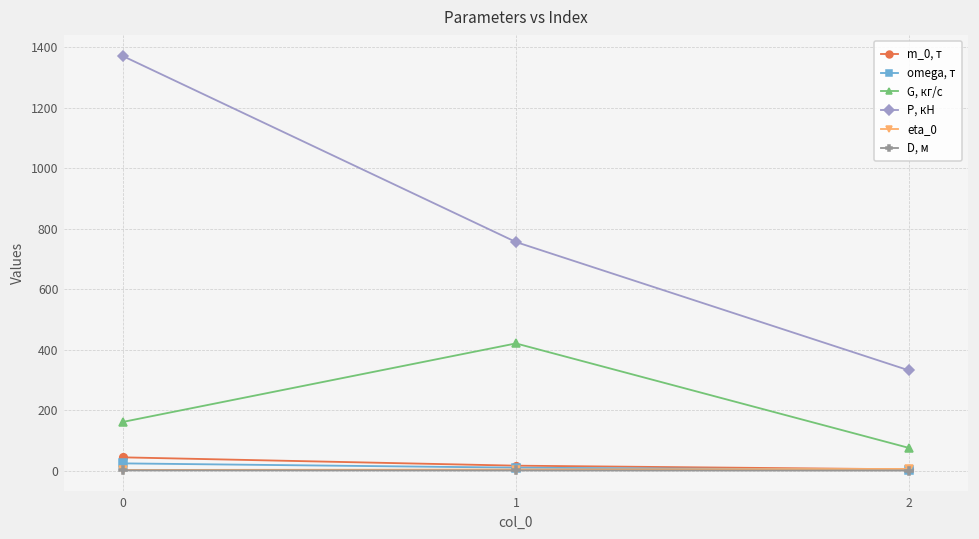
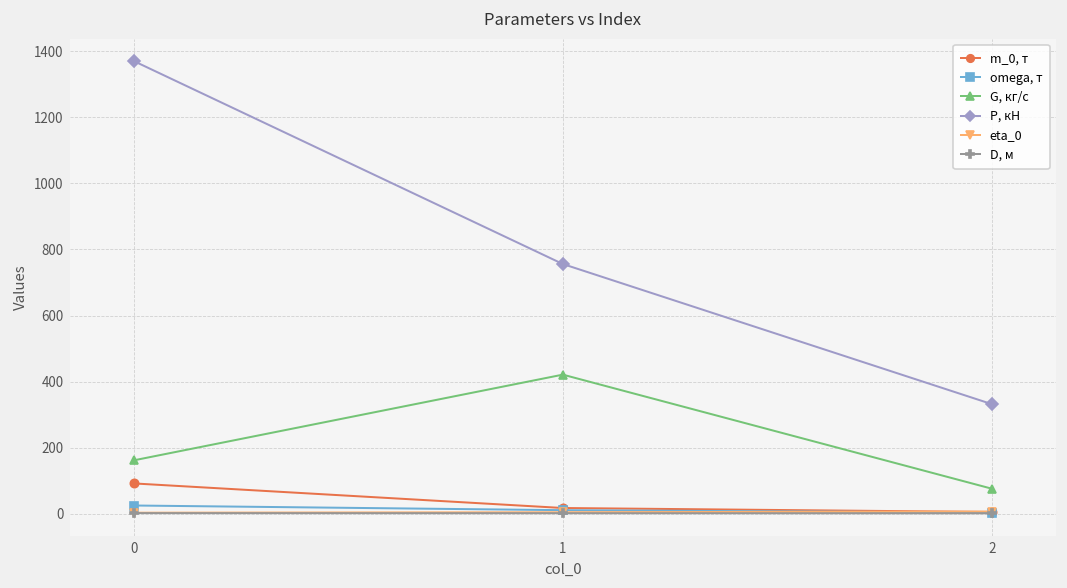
  {
    "m_0, т": {
-     "0": 40
+     "0": 90
    },
    "G, кг/с": {
      "0": 160,
      "1": 420,
      "2": 80
    }
  }
